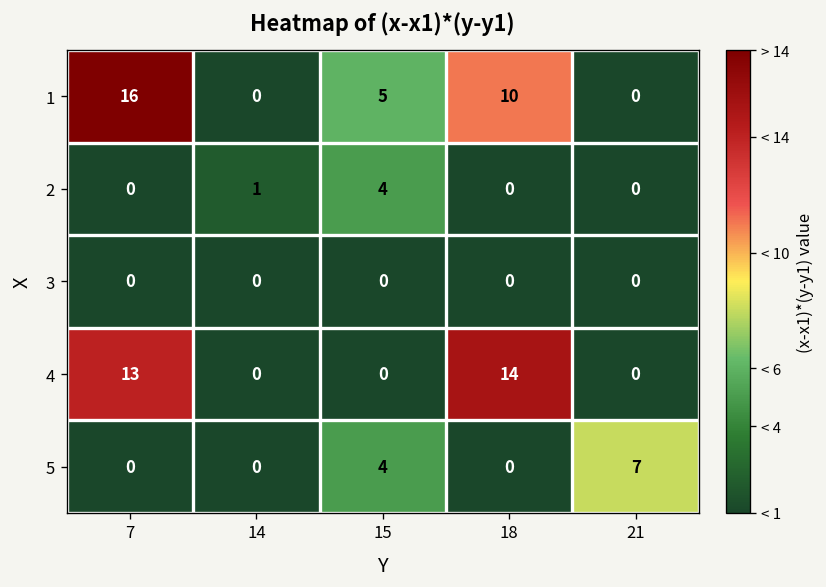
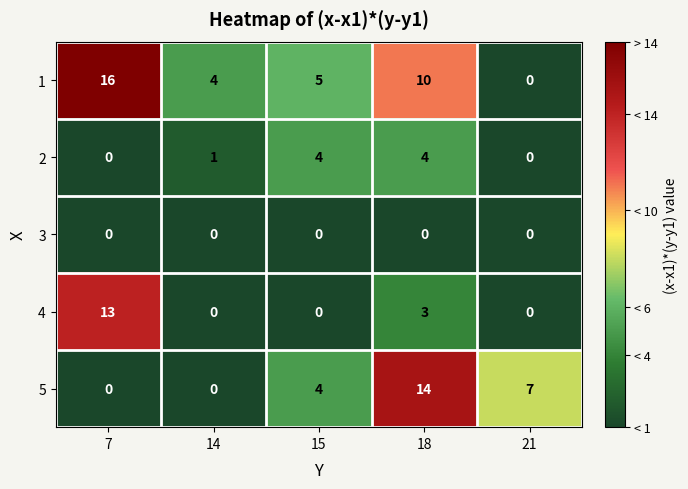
  {
    "1": {
      "7": 16,
-     "14": 0,
+     "14": 4,
      "15": 5,
      "18": 10,
      "21": 0
    },
    "2": {
      "7": 0,
      "14": 1,
      "15": 4,
-     "18": 0,
+     "18": 4,
      "21": 0
    },
    "3": {
      "7": 0,
      "14": 0,
      "15": 0,
      "18": 0,
      "21": 0
    },
    "4": {
      "7": 13,
      "14": 0,
      "15": 0,
-     "18": 14,
+     "18": 3,
      "21": 0
    },
    "5": {
      "7": 0,
      "14": 0,
      "15": 4,
-     "18": 0,
+     "18": 14,
      "21": 7
    }
  }
